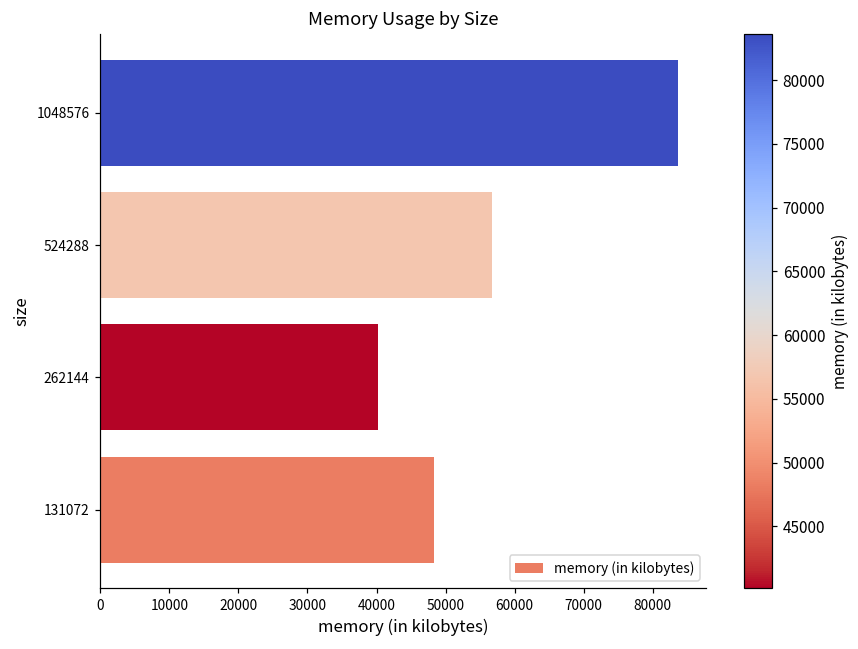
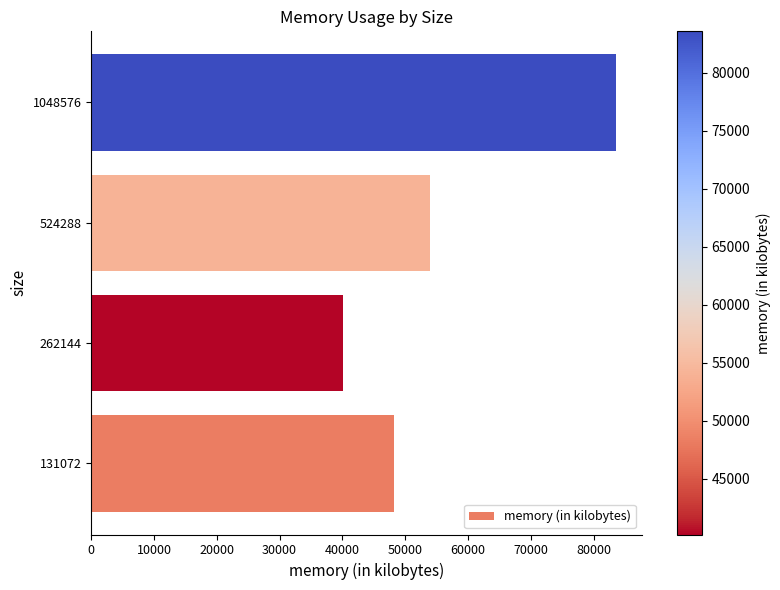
  {
    "1048576": 84000,
-   "524288": 57000,
+   "524288": 54000,
    "262144": 40000,
    "131072": 48000
  }
